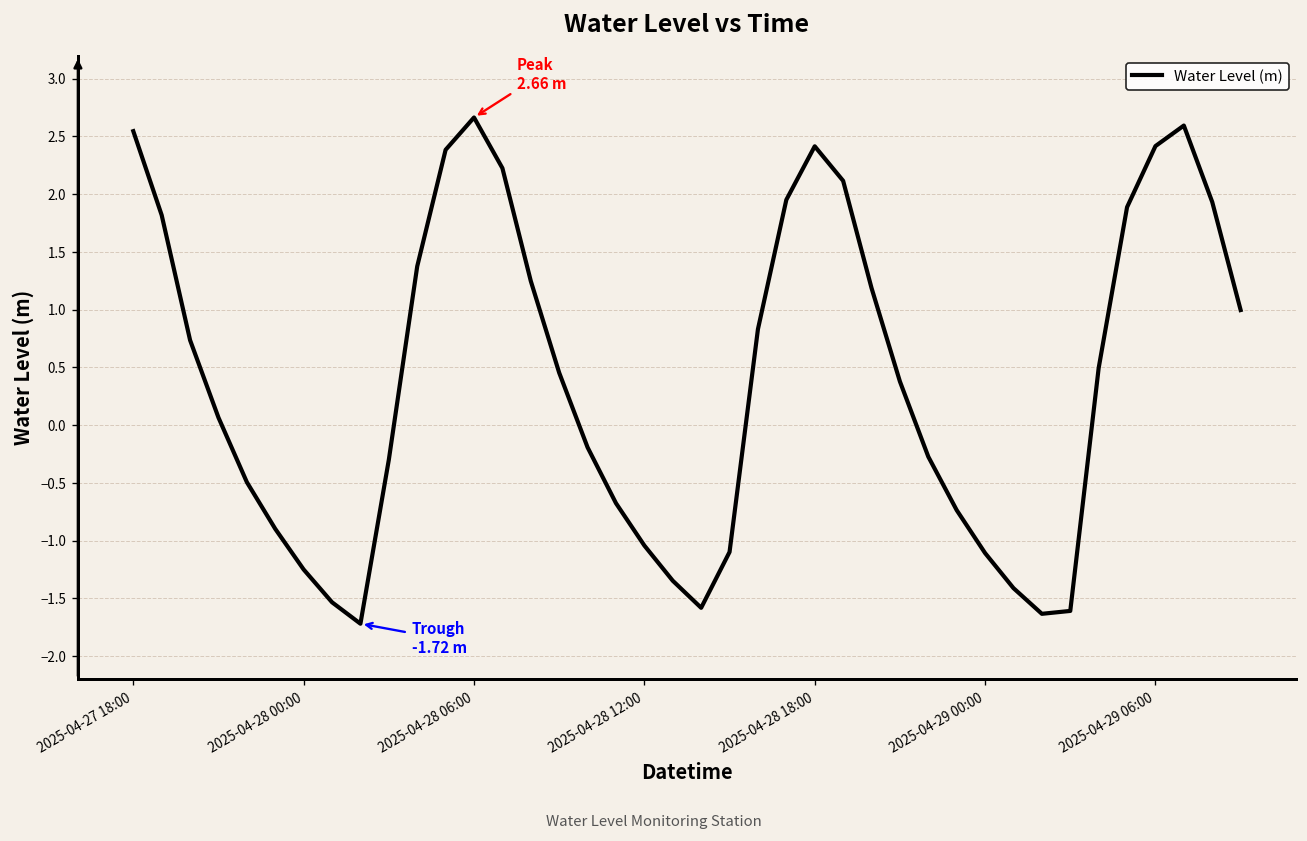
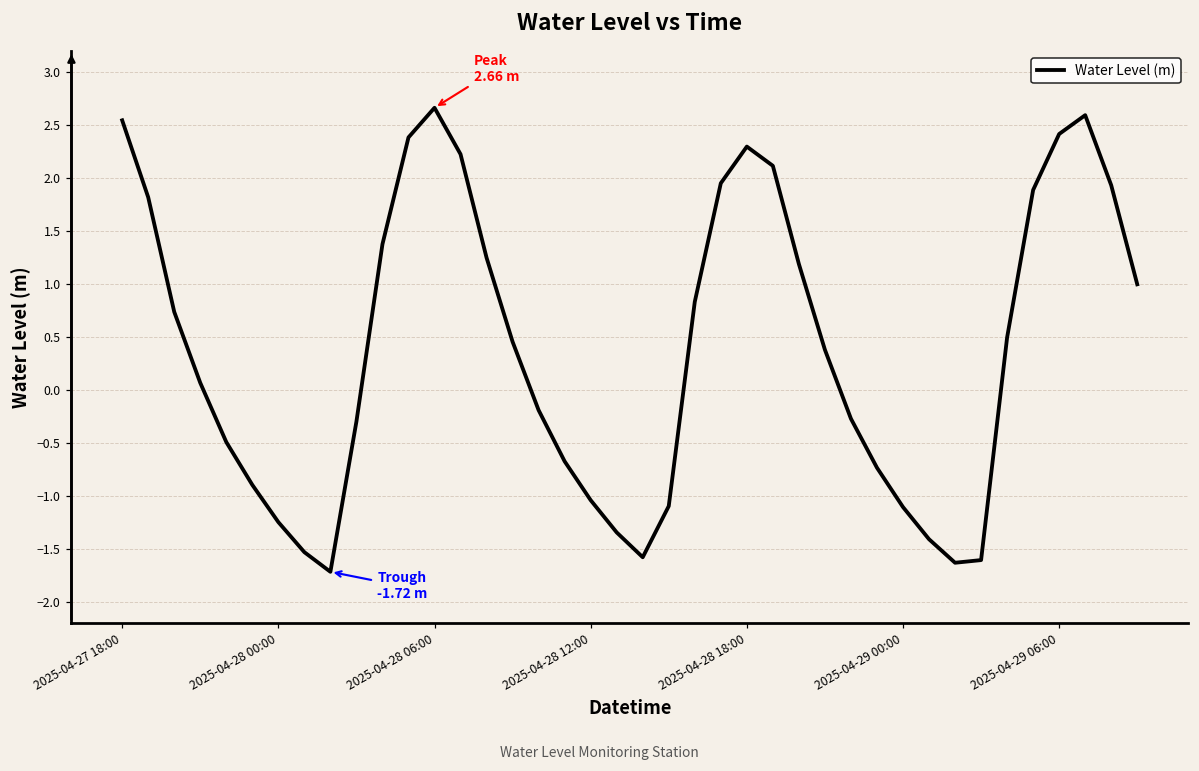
  {
    "2025-04-27 18:00": 2.5,
    "2025-04-28 00:00": -1.2,
    "2025-04-28 12:00": -1.0,
-   "2025-04-28 18:00": 2.4,
+   "2025-04-28 18:00": 2.3,
    "2025-04-29 00:00": -1.1,
    "2025-04-29 06:00": 2.4
  }
